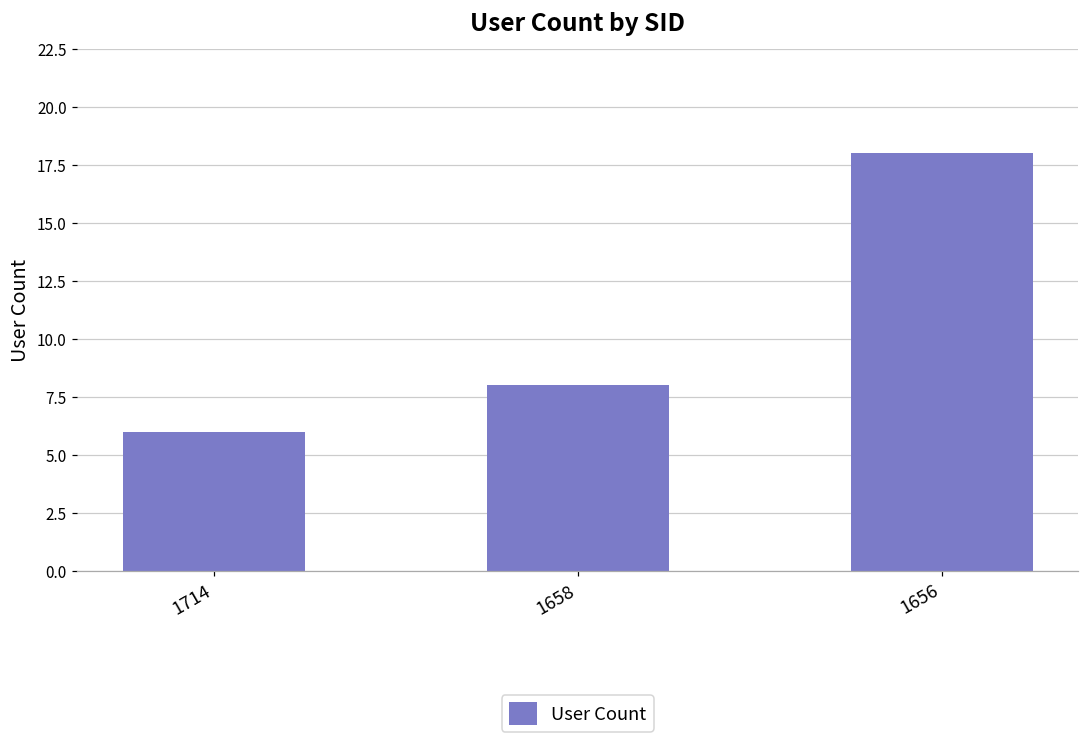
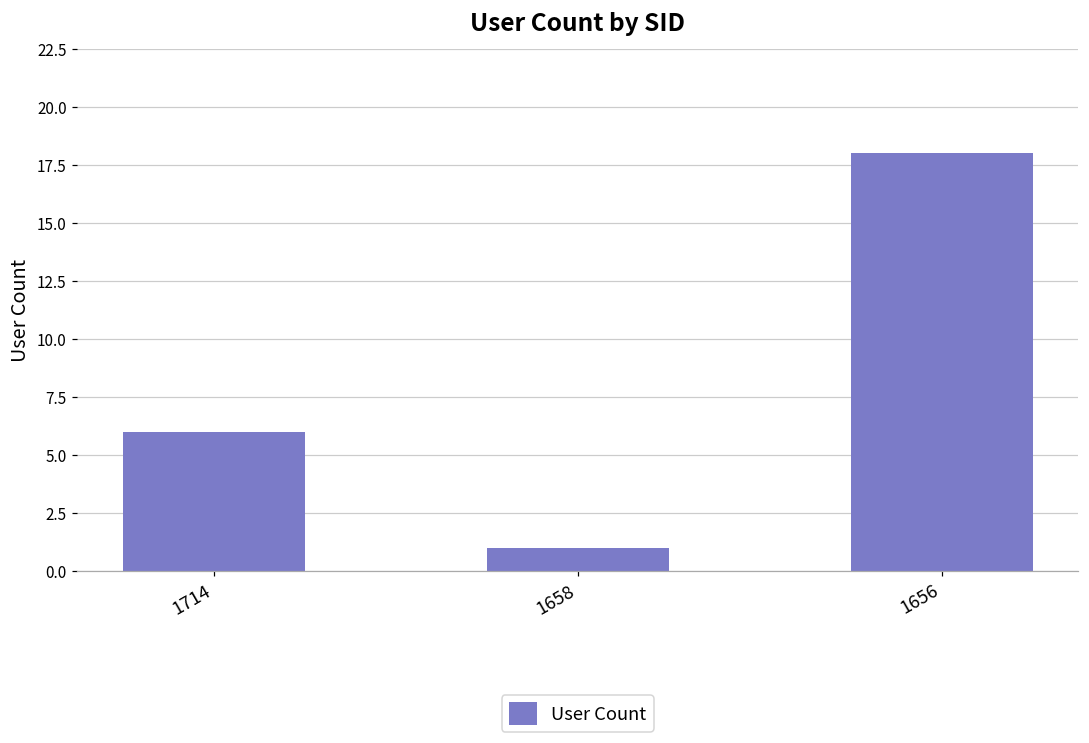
  {
    "1714": 6,
-   "1658": 8,
+   "1658": 1,
    "1656": 18
  }
